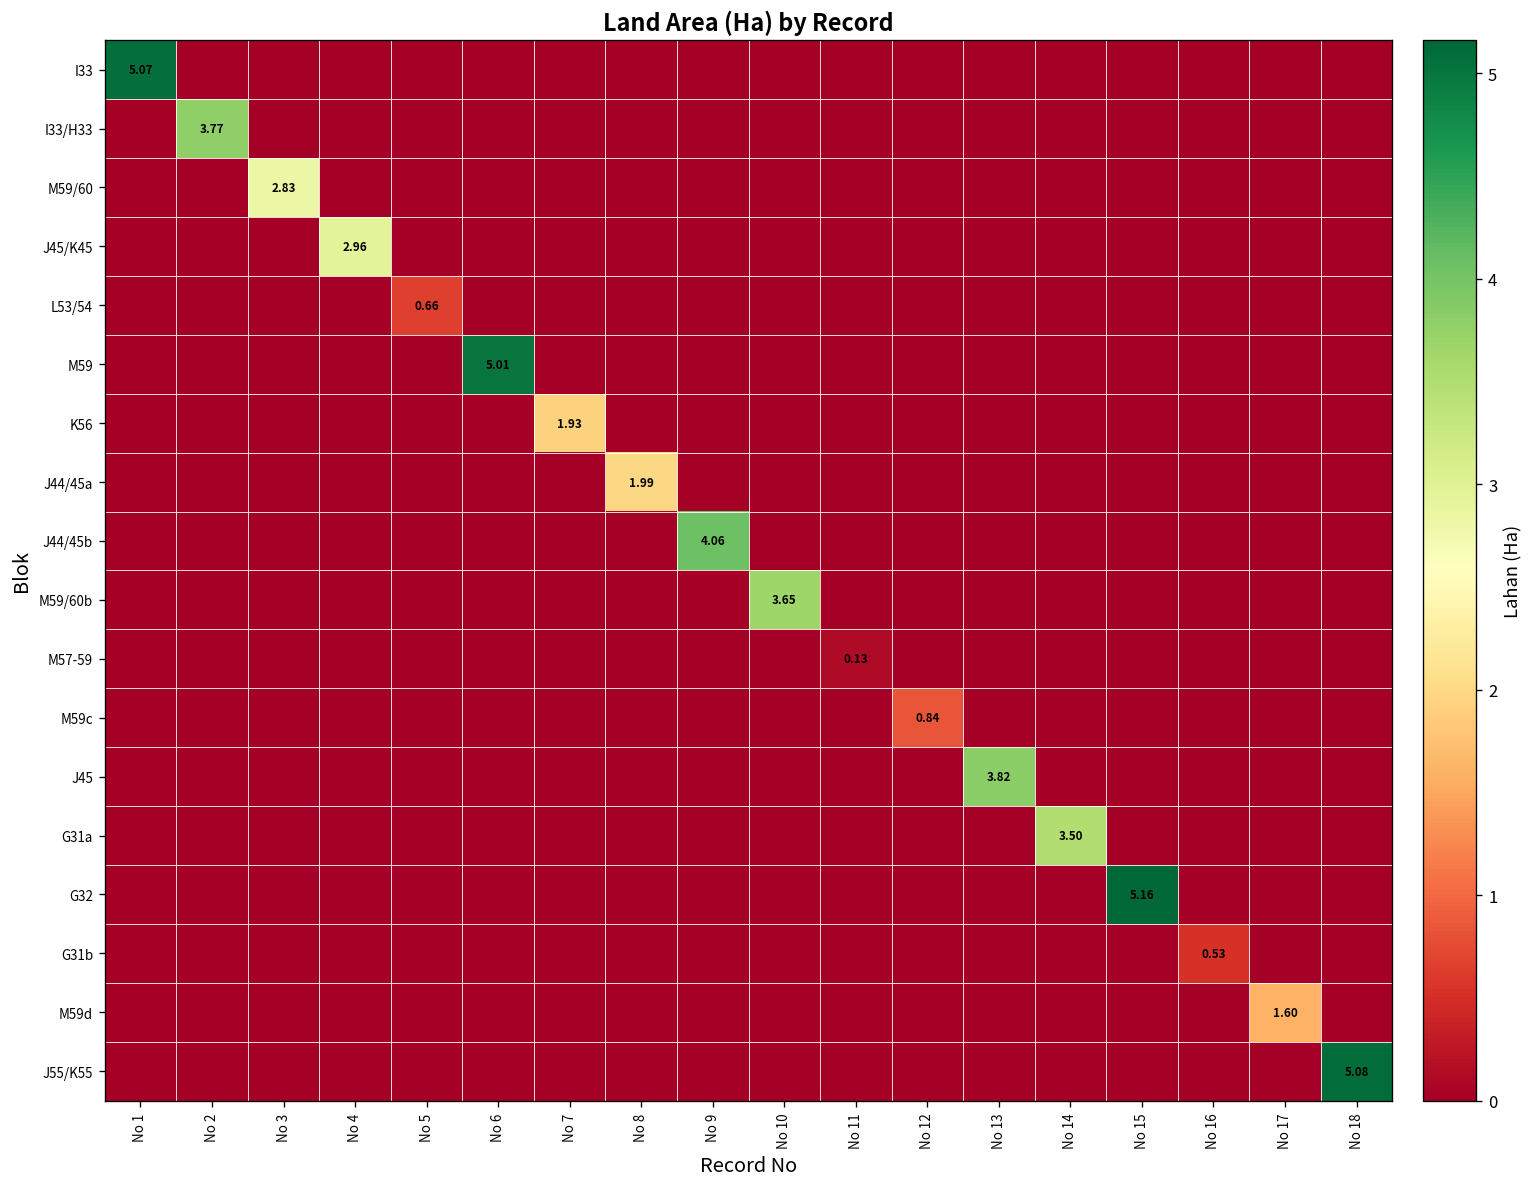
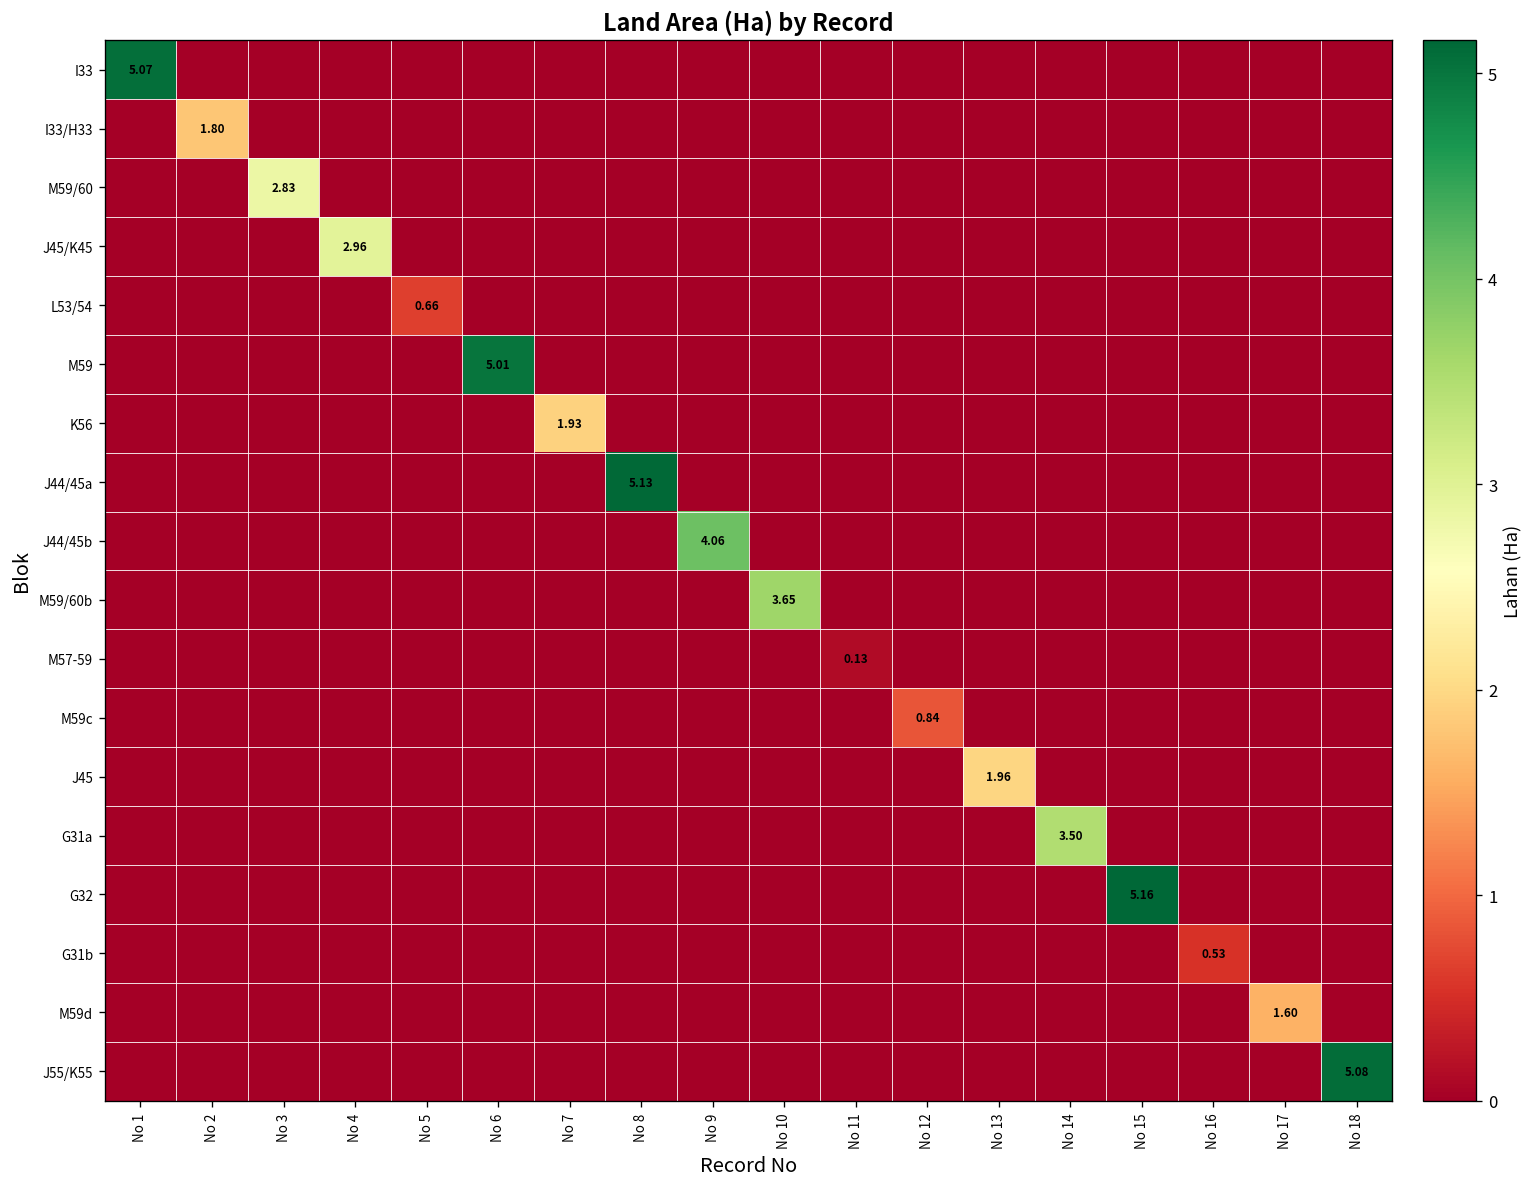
  {
    "I33": {
      "No 1": 5.07
    },
    "I33/H33": {
-     "No 2": 3.77
+     "No 2": 1.80
    },
    "M59/60": {
      "No 3": 2.83
    },
    "J45/K45": {
      "No 4": 2.96
    },
    "L53/54": {
      "No 5": 0.66
    },
    "M59": {
      "No 6": 5.01
    },
    "K56": {
      "No 7": 1.93
    },
    "J44/45a": {
-     "No 8": 1.99
+     "No 8": 5.13
    },
    "J44/45b": {
      "No 9": 4.06
    },
    "M59/60b": {
      "No 10": 3.65
    },
    "M57-59": {
      "No 11": 0.13
    },
    "M59c": {
      "No 12": 0.84
    },
    "J45": {
-     "No 13": 3.82
+     "No 13": 1.96
    },
    "G31a": {
      "No 14": 3.50
    },
    "G32": {
      "No 15": 5.16
    },
    "G31b": {
      "No 16": 0.53
    },
    "M59d": {
      "No 17": 1.60
    },
    "J55/K55": {
      "No 18": 5.08
    }
  }
